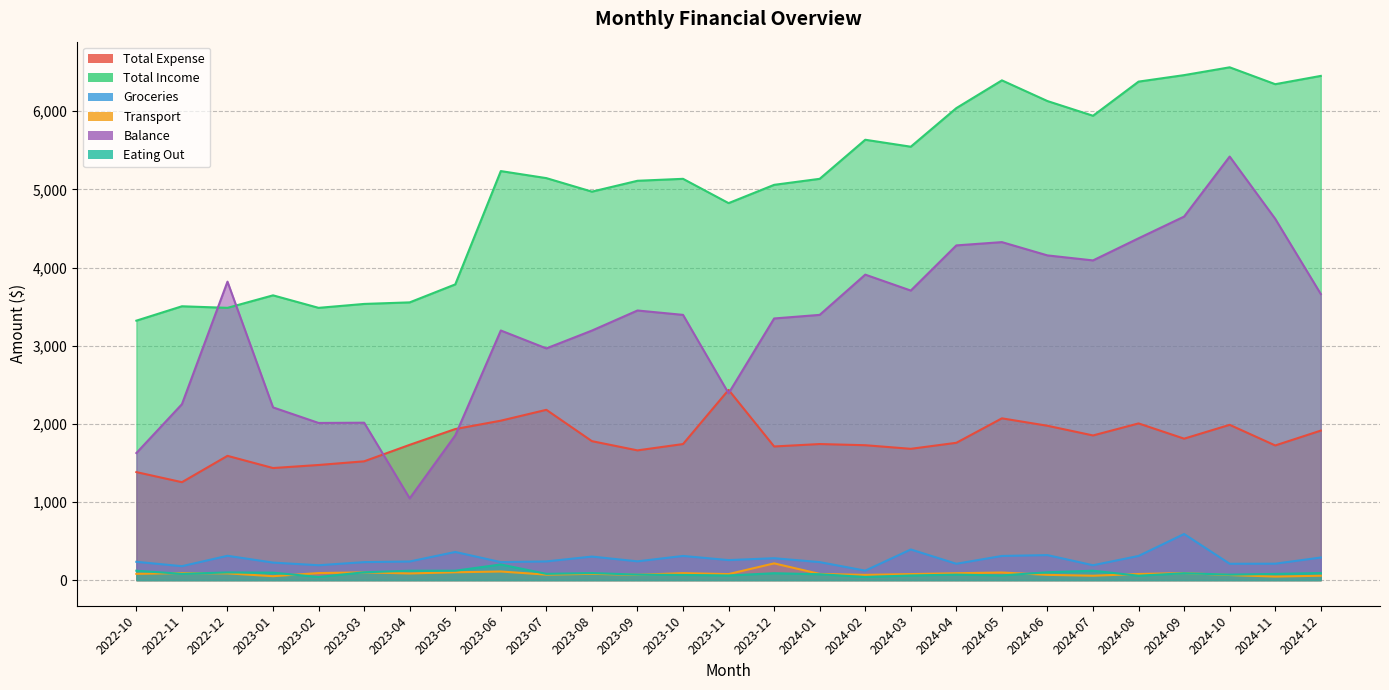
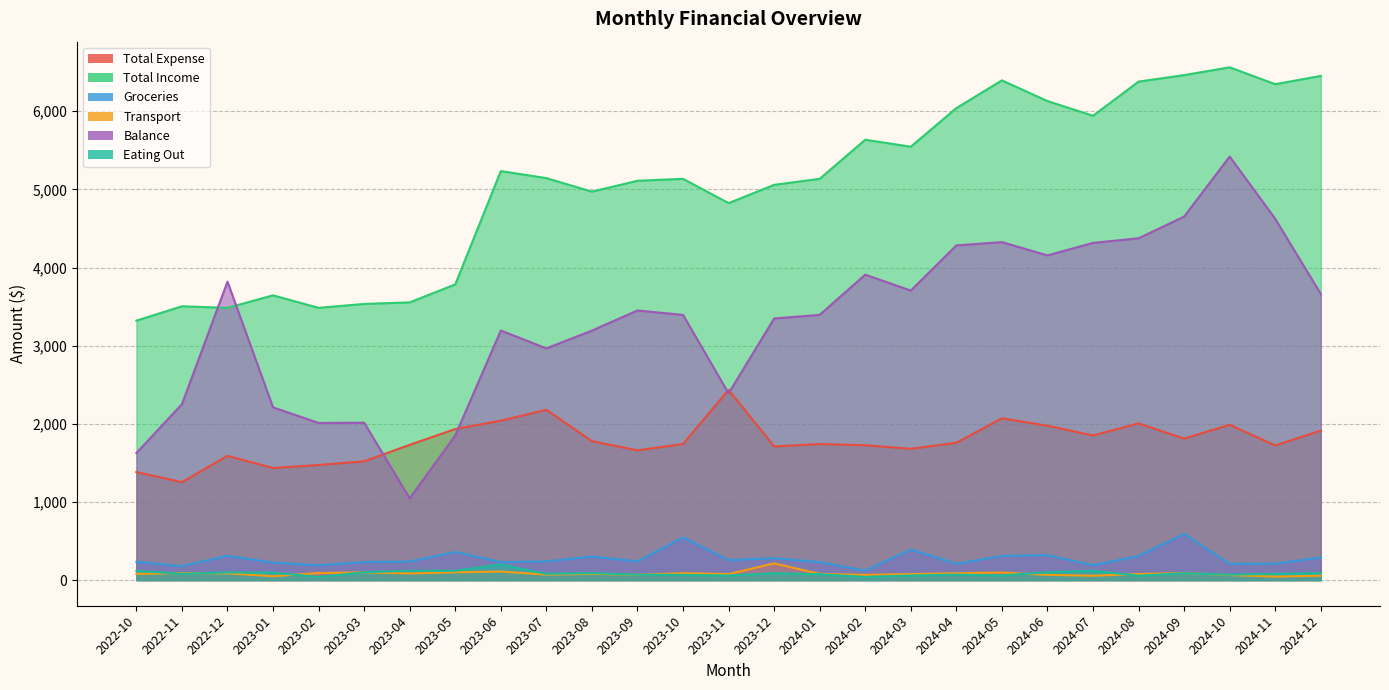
  {
    "Total Expense": {
      "2022-10": "1,400",
      "2022-11": "1,300",
      "2022-12": "1,600",
      "2023-01": "1,400",
      "2023-02": "1,500",
      "2023-03": "1,500",
      "2023-04": "1,700",
      "2023-05": "1,900",
      "2023-06": "2,000",
      "2023-07": "2,200",
      "2023-08": "1,800",
      "2023-09": "1,700",
      "2023-10": "1,700",
      "2023-11": "2,400",
      "2023-12": "1,700",
      "2024-01": "1,700",
      "2024-02": "1,700",
      "2024-03": "1,700",
      "2024-04": "1,800",
      "2024-05": "2,100",
      "2024-06": "2,000",
      "2024-07": "1,900",
      "2024-08": "2,000",
      "2024-09": "1,800",
      "2024-10": "2,000",
      "2024-11": "1,700",
      "2024-12": "1,900"
    },
    "Groceries": {
      "2022-10": "200",
      "2022-11": "200",
      "2022-12": "300",
      "2023-01": "200",
      "2023-02": "200",
      "2023-03": "200",
      "2023-04": "200",
      "2023-05": "400",
      "2023-07": "200",
      "2023-08": "300",
      "2023-09": "200",
-     "2023-10": "300",
+     "2023-10": "500",
      "2023-11": "300",
      "2023-12": "300",
      "2024-01": "200",
      "2024-02": "100",
      "2024-03": "400",
      "2024-04": "200",
      "2024-05": "300",
      "2024-06": "300",
      "2024-07": "200",
      "2024-08": "300",
      "2024-09": "600",
      "2024-10": "200",
      "2024-11": "200",
      "2024-12": "300"
    },
    "Transport": {
      "2022-10": "100",
      "2023-01": "100",
      "2023-02": "100",
      "2023-04": "100",
      "2023-06": "100",
      "2023-12": "200",
      "2024-05": "100",
      "2024-06": "100",
      "2024-07": "100",
      "2024-11": "0",
      "2024-12": "100"
    },
    "Balance": {
      "2022-10": "1,600",
      "2022-11": "2,300",
      "2022-12": "3,800",
      "2023-01": "2,200",
      "2023-02": "2,000",
      "2023-03": "2,000",
      "2023-04": "1,000",
      "2023-05": "1,900",
      "2023-06": "3,200",
      "2023-07": "3,000",
      "2023-08": "3,200",
      "2023-09": "3,500",
      "2023-10": "3,400",
      "2023-11": "2,400",
      "2023-12": "3,300",
      "2024-01": "3,400",
      "2024-02": "3,900",
      "2024-03": "3,700",
      "2024-04": "4,300",
      "2024-05": "4,300",
      "2024-06": "4,200",
-     "2024-07": "4,100",
+     "2024-07": "4,300",
      "2024-08": "4,400",
      "2024-09": "4,700",
      "2024-10": "5,400",
      "2024-11": "4,600",
      "2024-12": "3,700"
    }
  }
